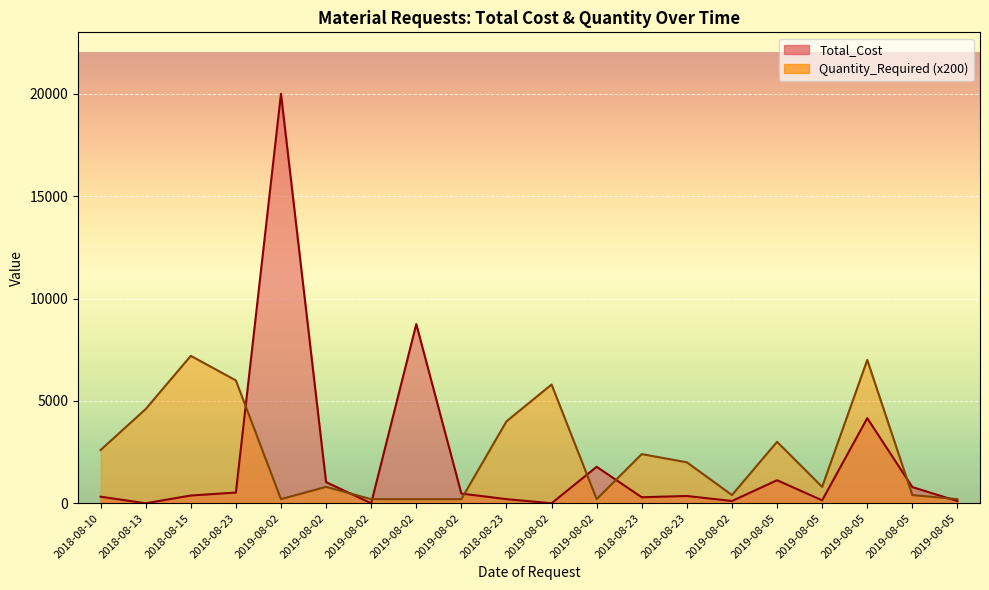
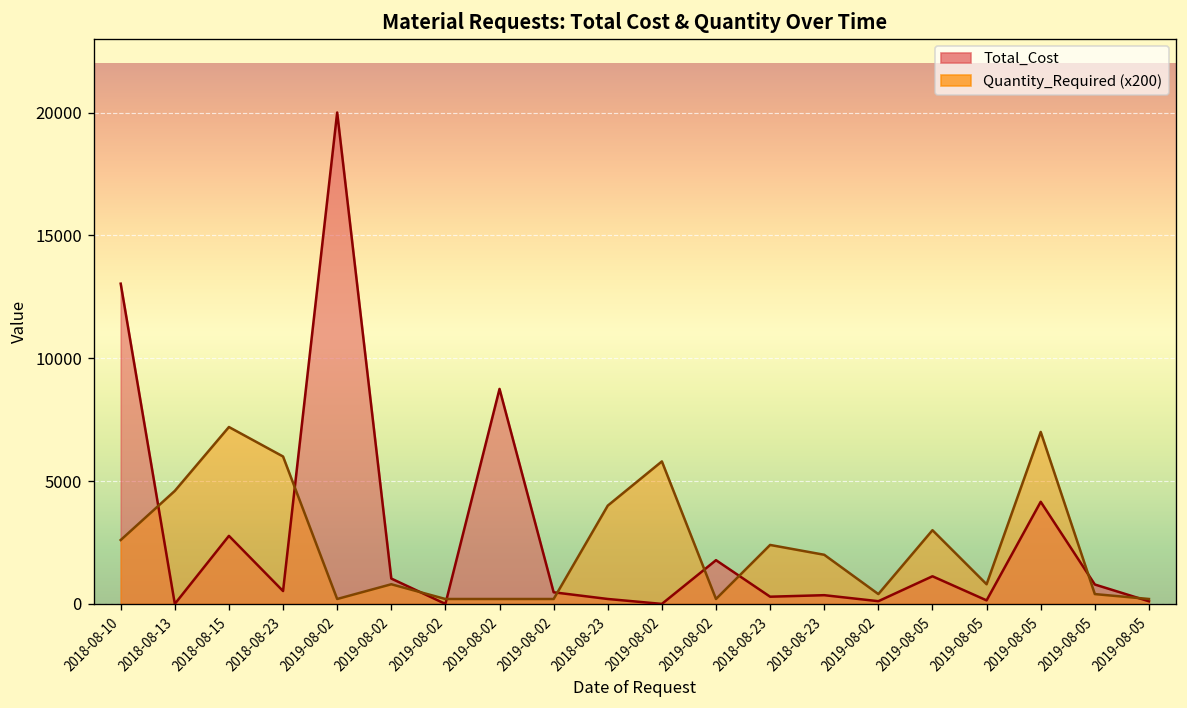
  {
    "Total_Cost": {
-     "2018-08-10": 300,
+     "2018-08-10": 13000,
      "2018-08-13": 0,
-     "2018-08-15": 400
+     "2018-08-15": 2800
    },
    "Quantity_Required (x200)": {
      "2018-08-10": 2600,
      "2018-08-13": 4600,
      "2018-08-15": 7200
    }
  }
